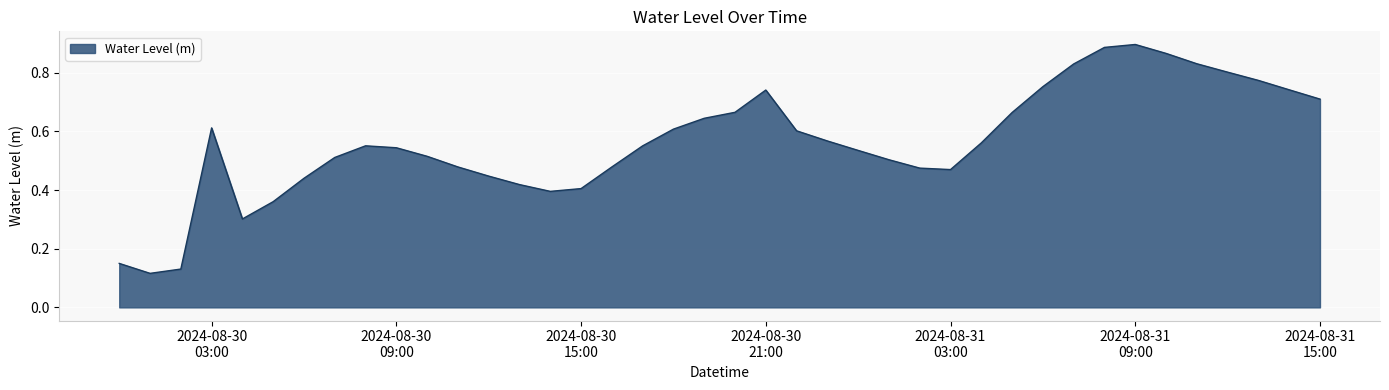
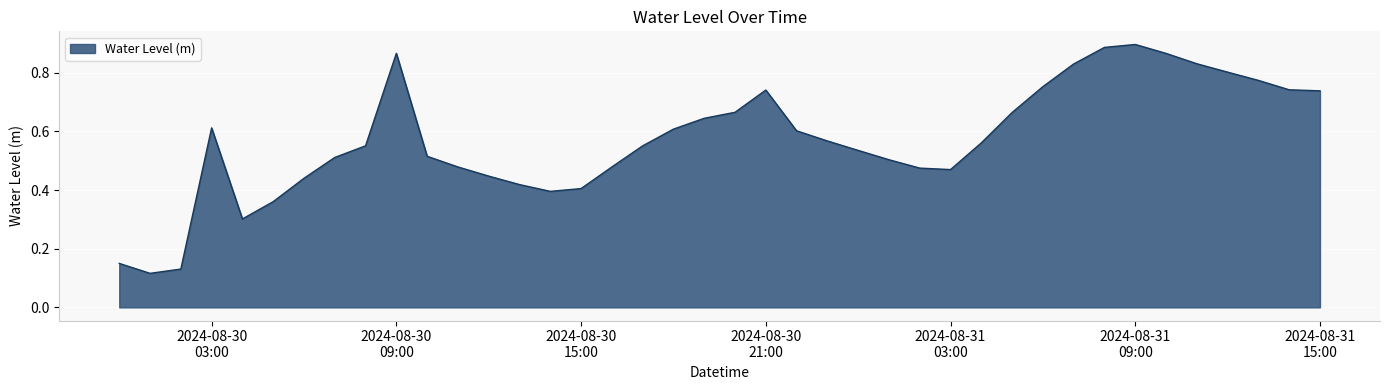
  {
    "2024-08-30 03:00": 0.61,
-   "2024-08-30 09:00": 0.54,
+   "2024-08-30 09:00": 0.87,
    "2024-08-30 15:00": 0.40,
    "2024-08-30 21:00": 0.74,
    "2024-08-31 03:00": 0.47,
    "2024-08-31 09:00": 0.90,
-   "2024-08-31 15:00": 0.71
+   "2024-08-31 15:00": 0.74
  }
